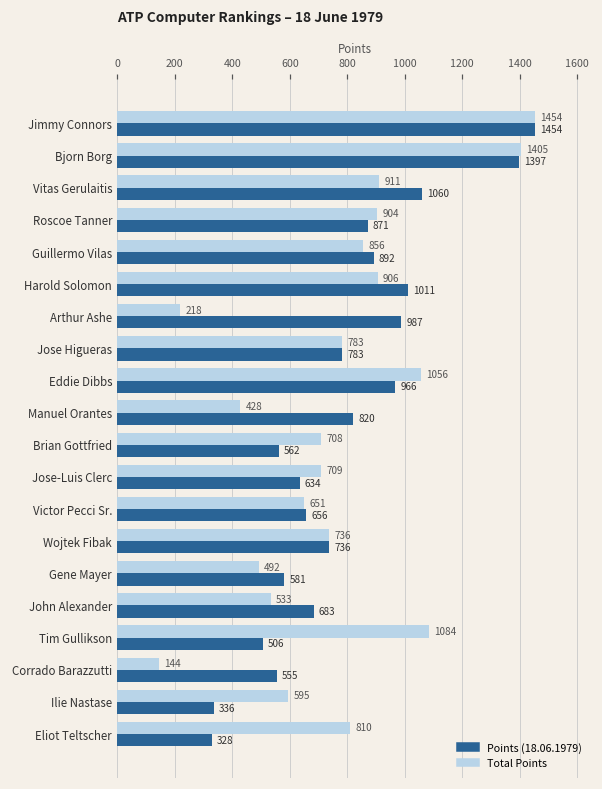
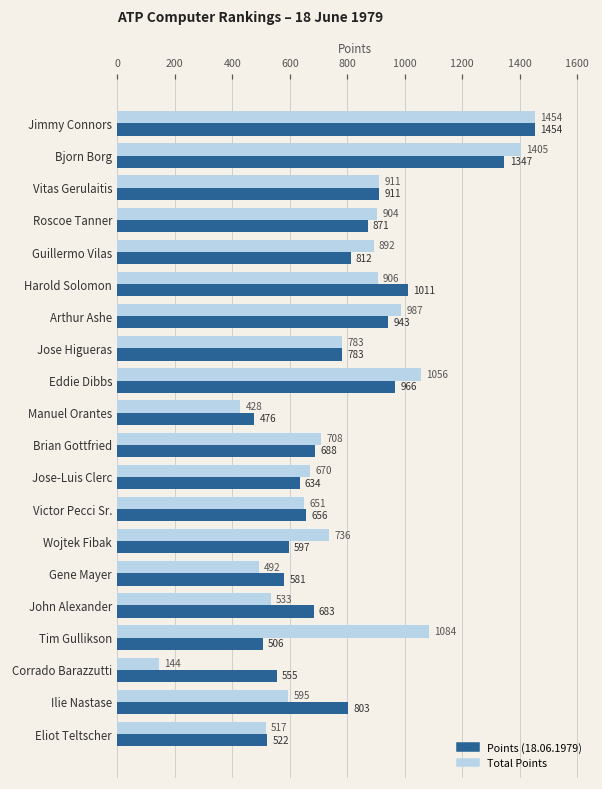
  {
    "Points (18.06.1979)": {
      "Jimmy Connors": 1454,
-     "Bjorn Borg": 1397,
-     "Vitas Gerulaitis": 1060,
+     "Bjorn Borg": 1347,
+     "Vitas Gerulaitis": 911,
      "Roscoe Tanner": 871,
-     "Guillermo Vilas": 892,
+     "Guillermo Vilas": 812,
      "Harold Solomon": 1011,
-     "Arthur Ashe": 987,
+     "Arthur Ashe": 943,
      "Jose Higueras": 783,
      "Eddie Dibbs": 966,
-     "Manuel Orantes": 820,
-     "Brian Gottfried": 562,
+     "Manuel Orantes": 476,
+     "Brian Gottfried": 688,
      "Jose-Luis Clerc": 634,
      "Victor Pecci Sr.": 656,
-     "Wojtek Fibak": 736,
+     "Wojtek Fibak": 597,
      "Gene Mayer": 581,
      "John Alexander": 683,
      "Tim Gullikson": 506,
      "Corrado Barazzutti": 555,
-     "Ilie Nastase": 336,
-     "Eliot Teltscher": 328
+     "Ilie Nastase": 803,
+     "Eliot Teltscher": 522
    },
    "Total Points": {
      "Jimmy Connors": 1454,
      "Bjorn Borg": 1405,
      "Vitas Gerulaitis": 911,
      "Roscoe Tanner": 904,
-     "Guillermo Vilas": 856,
+     "Guillermo Vilas": 892,
      "Harold Solomon": 906,
-     "Arthur Ashe": 218,
+     "Arthur Ashe": 987,
      "Jose Higueras": 783,
      "Eddie Dibbs": 1056,
      "Manuel Orantes": 428,
      "Brian Gottfried": 708,
-     "Jose-Luis Clerc": 709,
+     "Jose-Luis Clerc": 670,
      "Victor Pecci Sr.": 651,
      "Wojtek Fibak": 736,
      "Gene Mayer": 492,
      "John Alexander": 533,
      "Tim Gullikson": 1084,
      "Corrado Barazzutti": 144,
      "Ilie Nastase": 595,
-     "Eliot Teltscher": 810
+     "Eliot Teltscher": 517
    }
  }
